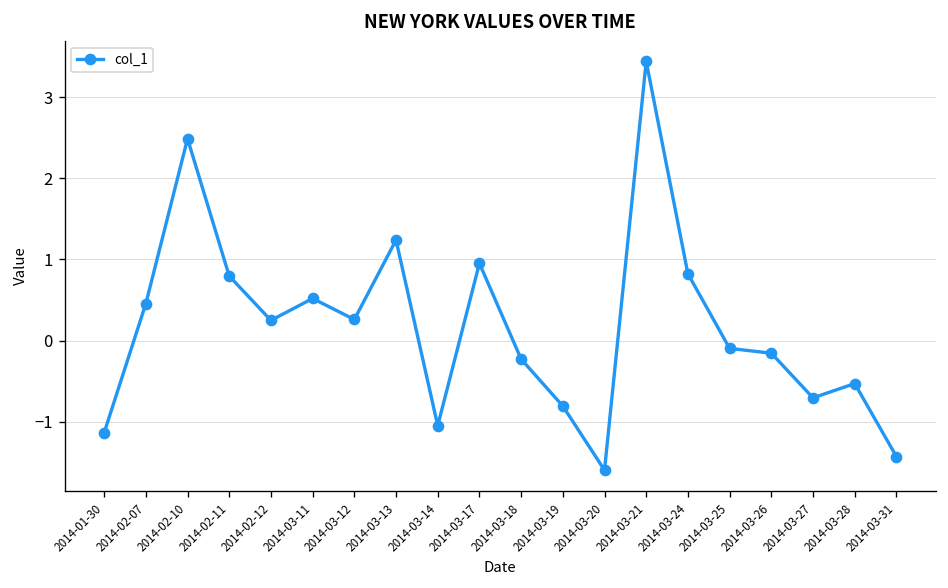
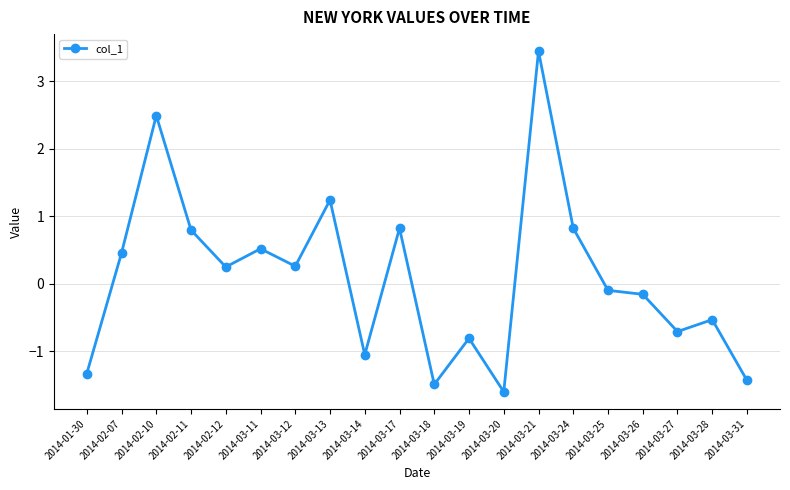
  {
-   "2014-01-30": -1.1,
+   "2014-01-30": -1.3,
    "2014-02-07": 0.5,
    "2014-02-10": 2.5,
    "2014-02-11": 0.8,
    "2014-02-12": 0.2,
    "2014-03-11": 0.5,
    "2014-03-12": 0.3,
    "2014-03-13": 1.2,
    "2014-03-14": -1.0,
-   "2014-03-17": 1.0,
-   "2014-03-18": -0.2,
+   "2014-03-17": 0.8,
+   "2014-03-18": -1.5,
    "2014-03-19": -0.8,
    "2014-03-20": -1.6,
    "2014-03-21": 3.4,
    "2014-03-24": 0.8,
    "2014-03-25": -0.1,
    "2014-03-26": -0.2,
    "2014-03-27": -0.7,
    "2014-03-28": -0.5,
    "2014-03-31": -1.4
  }
